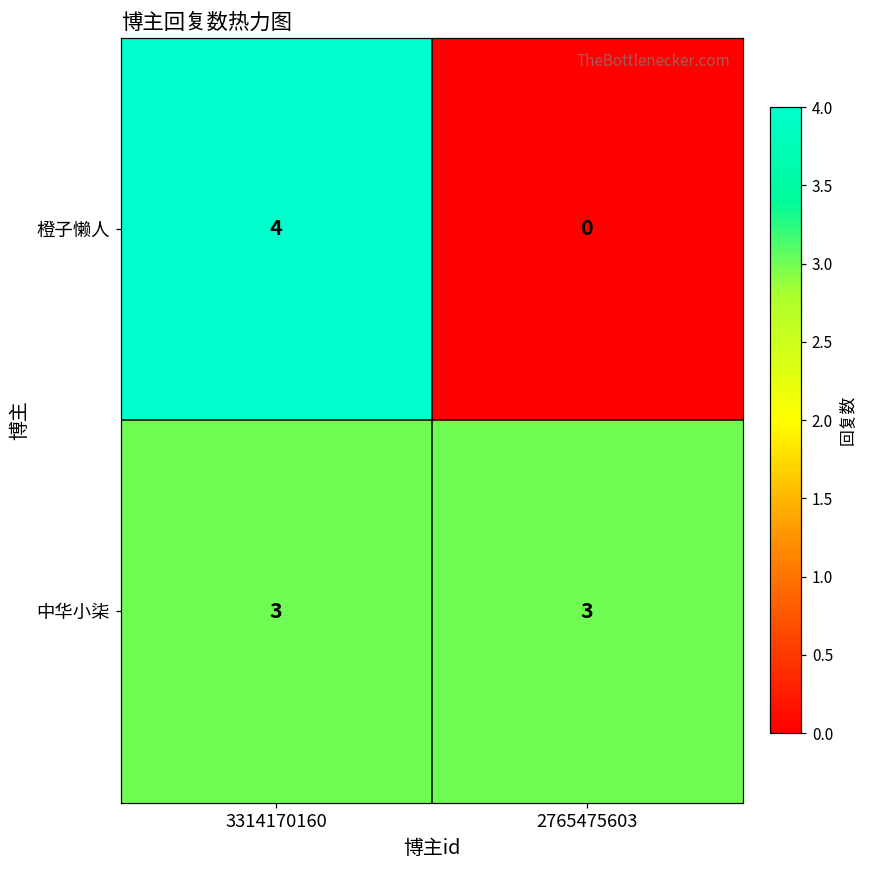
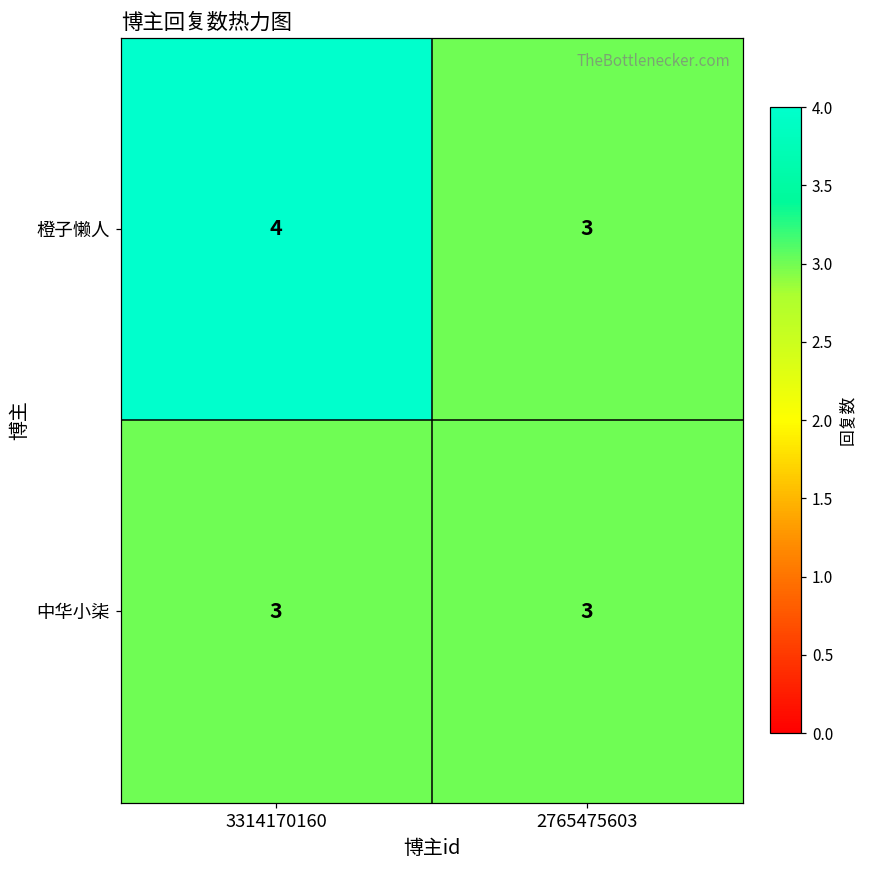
  {
    "橙子懒人": {
      "3314170160": 4,
-     "2765475603": 0
+     "2765475603": 3
    },
    "中华小柒": {
      "3314170160": 3,
      "2765475603": 3
    }
  }
